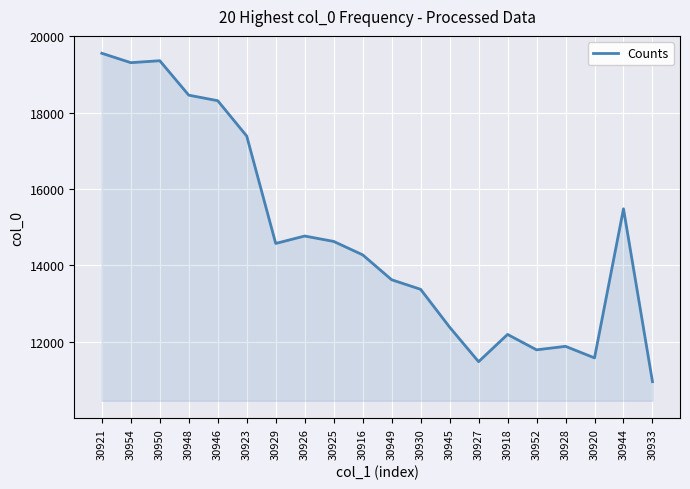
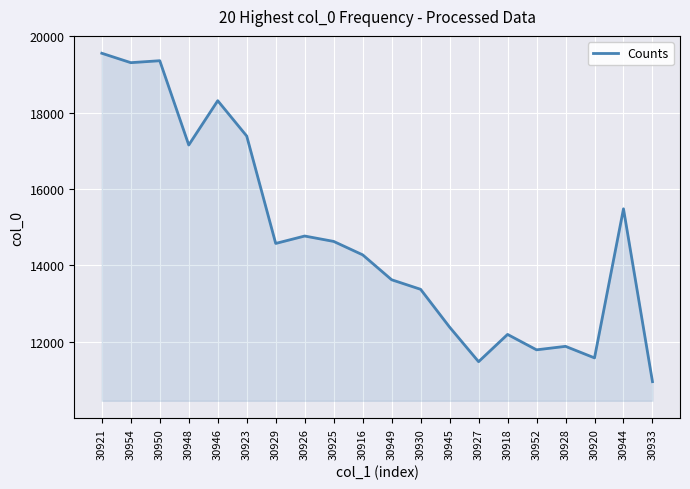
  {
    "30921": 19600,
    "30954": 19300,
    "30950": 19400,
-   "30948": 18500,
+   "30948": 17200,
    "30946": 18300,
    "30923": 17400,
    "30929": 14600,
    "30926": 14800,
    "30925": 14600,
    "30916": 14300,
    "30949": 13600,
    "30930": 13400,
    "30945": 12400,
    "30927": 11500,
    "30918": 12200,
    "30952": 11800,
    "30928": 11900,
    "30920": 11600,
    "30944": 15500,
    "30933": 11000
  }
